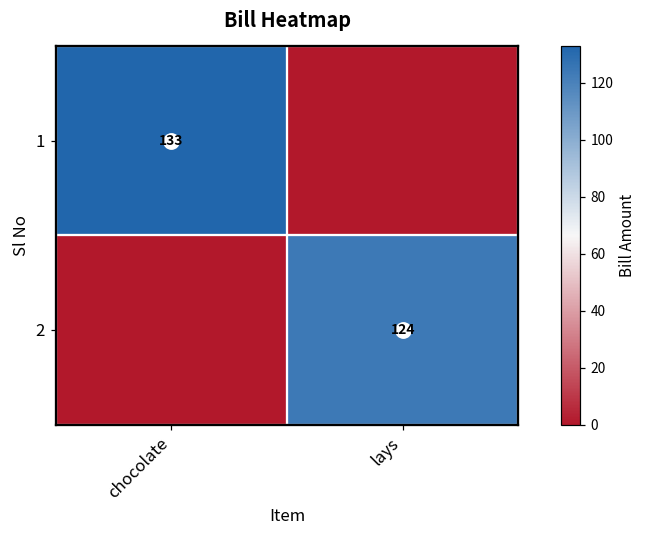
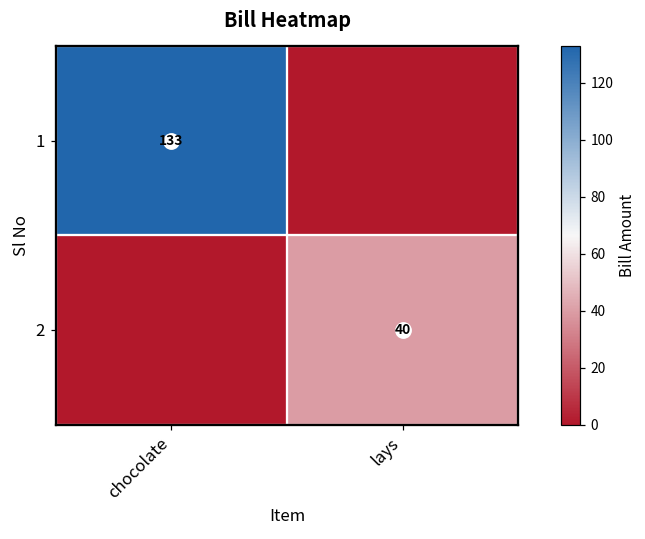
  {
    "2": {
-     "lays": 124
+     "lays": 40
    }
  }
